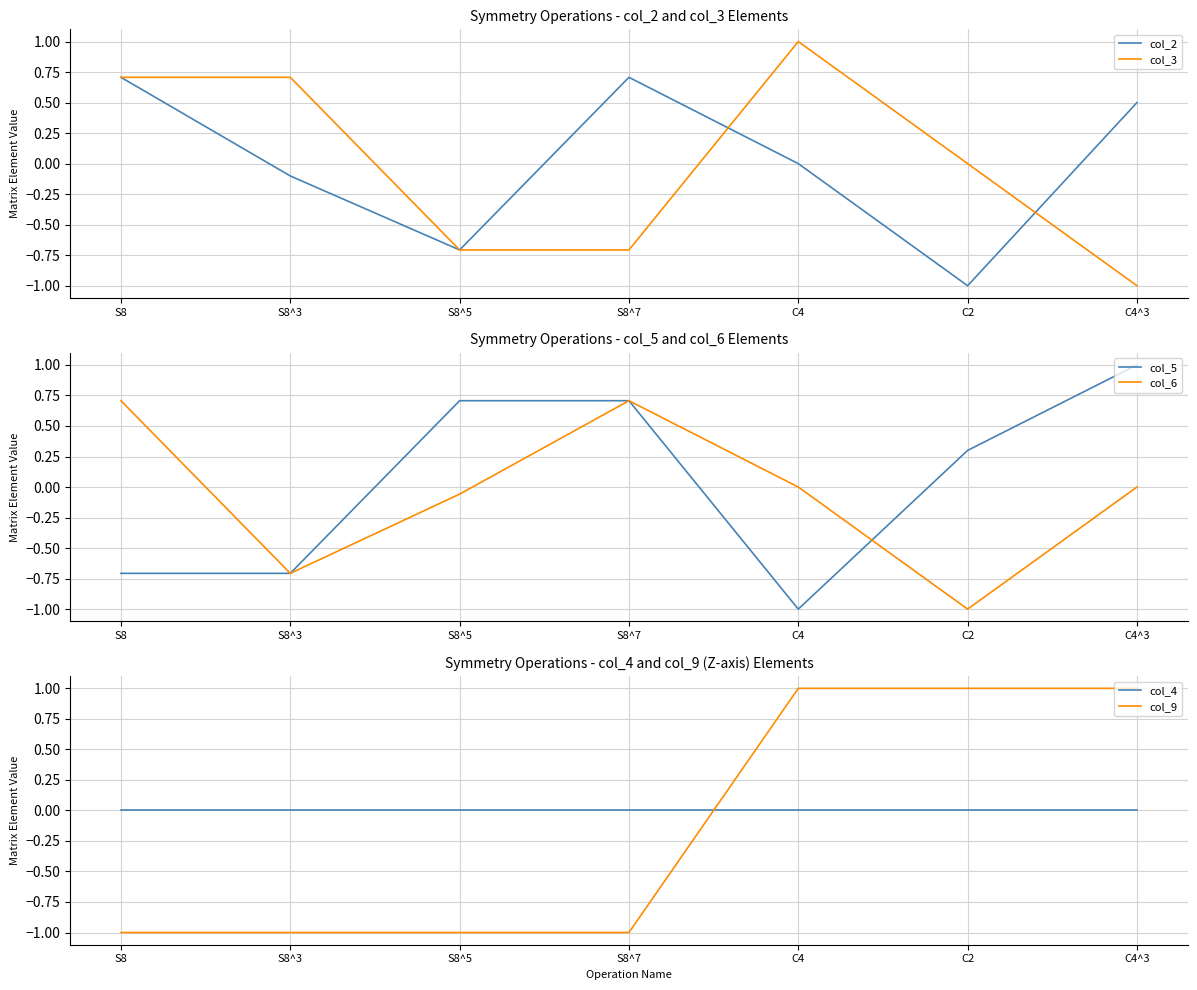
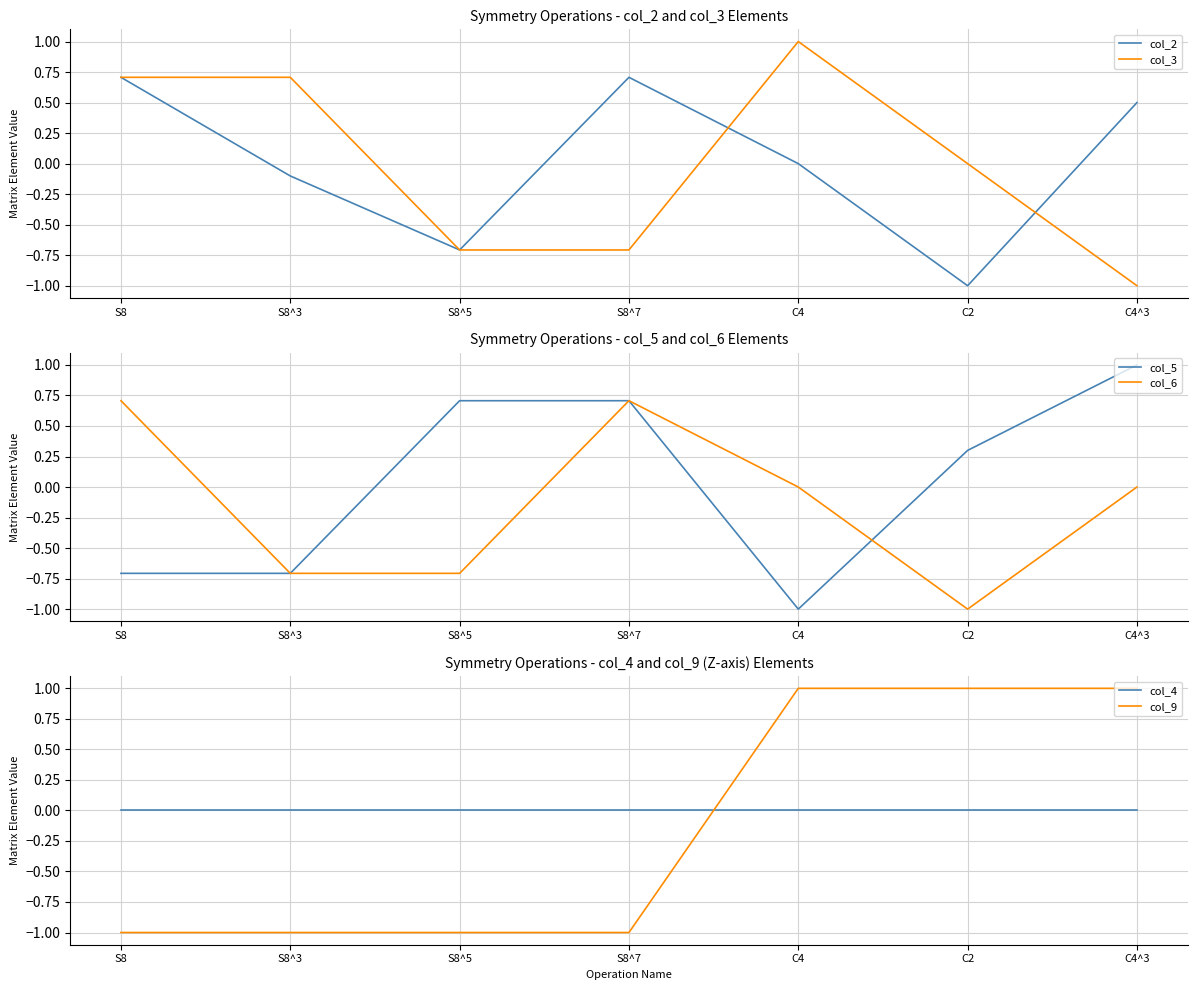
  {
    "Symmetry Operations - col_2 and col_3 Elements": {
      "col_2": {
        "S8^3": -0.10,
        "S8^7": 0.71,
        "C4": 0.00,
        "C2": -1.00,
        "C4^3": 0.50
      },
      "col_3": {
        "S8^3": 0.71,
        "S8^7": -0.71,
        "C4": 1.00,
        "C2": 0.00,
        "C4^3": -1.00
      }
    },
    "Symmetry Operations - col_5 and col_6 Elements": {
      "col_5": {
        "S8": -0.71,
        "S8^5": 0.71,
        "C4": -1.00,
        "C2": 0.30
      },
      "col_6": {
        "S8": 0.71,
-       "S8^5": -0.06,
+       "S8^5": -0.71,
        "C4": 0.00,
        "C2": -1.00,
        "C4^3": 0.00
      }
    },
    "Symmetry Operations - col_4 and col_9 (Z-axis) Elements": {
      "col_4": {
        "S8": 0.00,
        "S8^3": 0.00,
        "S8^5": 0.00,
        "S8^7": 0.00,
        "C4": 0.00,
        "C2": 0.00,
        "C4^3": 0.00
      },
      "col_9": {
        "S8": -1.00,
        "S8^3": -1.00,
        "S8^5": -1.00,
        "S8^7": -1.00,
        "C4": 1.00,
        "C2": 1.00
      }
    }
  }
